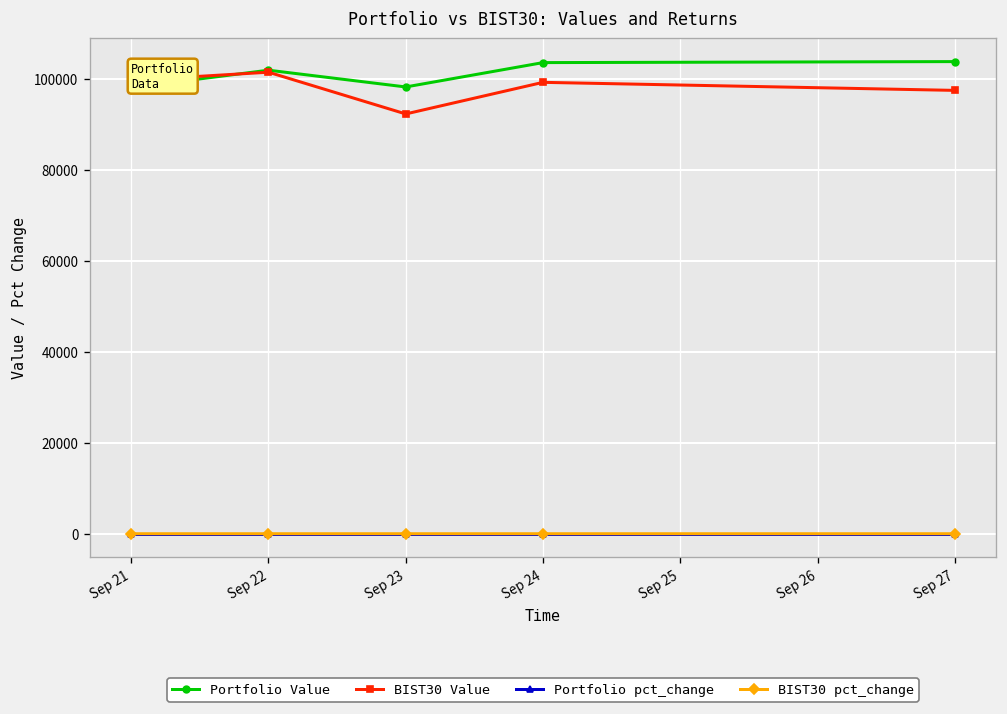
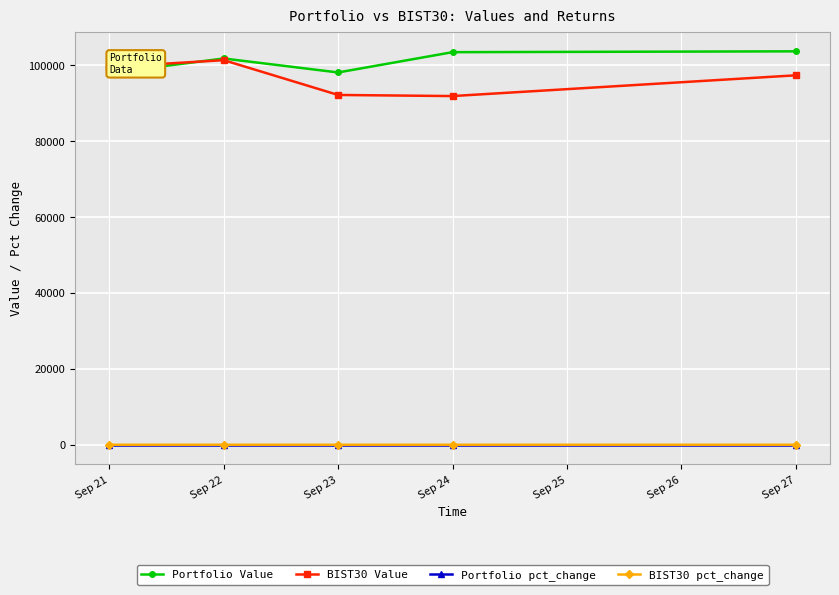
  {
    "Portfolio Value": {
      "Sep 23": 98000,
      "Sep 24": 104000,
      "Sep 27": 104000
    },
    "BIST30 Value": {
      "Sep 23": 92000,
-     "Sep 24": 99000,
+     "Sep 24": 92000,
      "Sep 27": 97000
    },
    "BIST30 pct_change": {
      "Sep 21": 0,
      "Sep 22": 0,
      "Sep 23": 0,
      "Sep 24": 0,
      "Sep 27": 0
    }
  }
